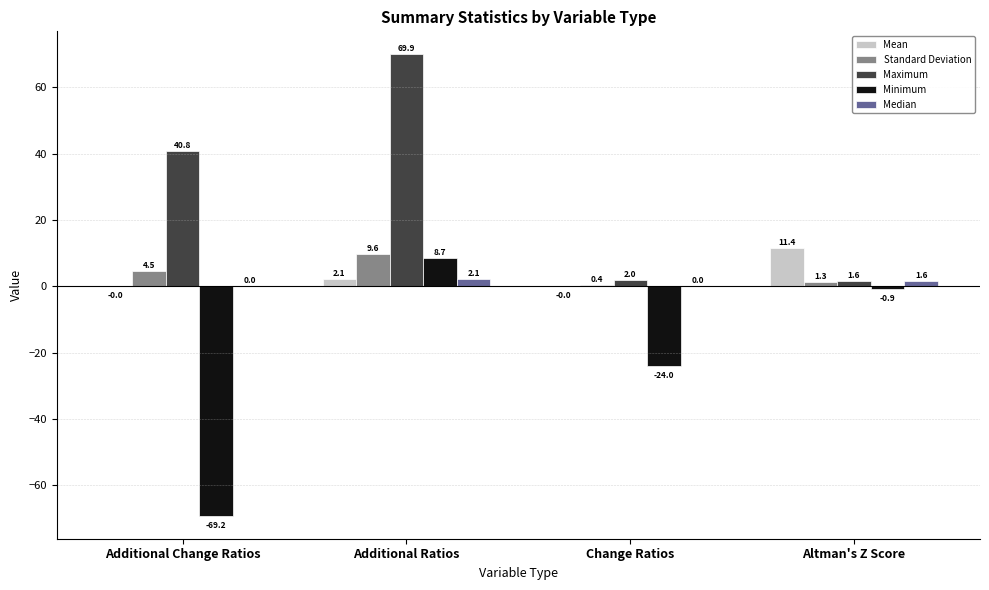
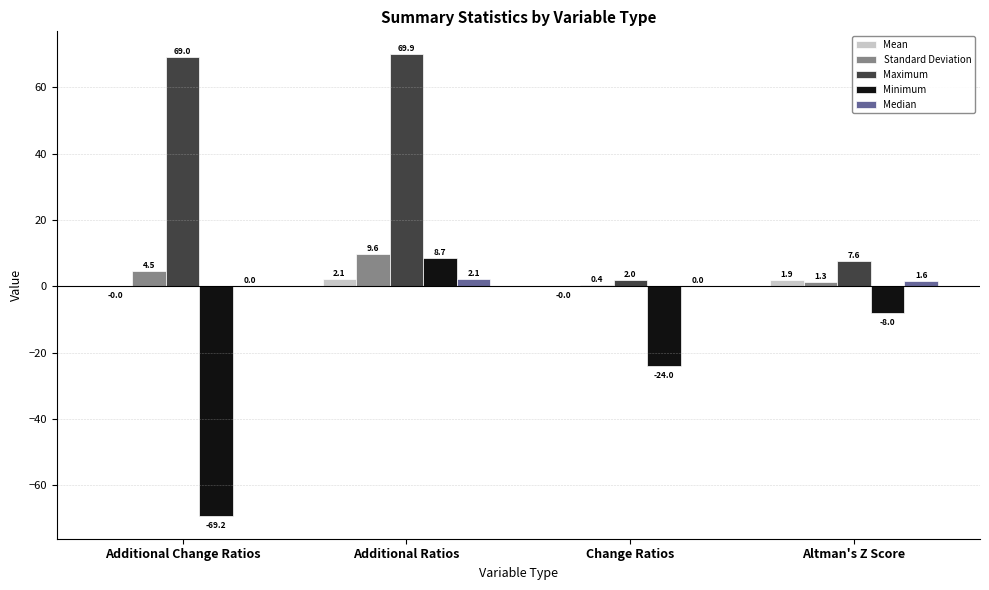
  {
    "Mean": {
      "Additional Change Ratios": -0.0,
      "Additional Ratios": 2.1,
      "Change Ratios": -0.0,
-     "Altman's Z Score": 11.4
+     "Altman's Z Score": 1.9
    },
    "Maximum": {
-     "Additional Change Ratios": 40.8,
+     "Additional Change Ratios": 69.0,
      "Additional Ratios": 69.9,
      "Change Ratios": 2.0,
-     "Altman's Z Score": 1.6
+     "Altman's Z Score": 7.6
    },
    "Minimum": {
      "Additional Change Ratios": -69.2,
      "Additional Ratios": 8.7,
      "Change Ratios": -24.0,
-     "Altman's Z Score": -0.9
+     "Altman's Z Score": -8.0
    }
  }
